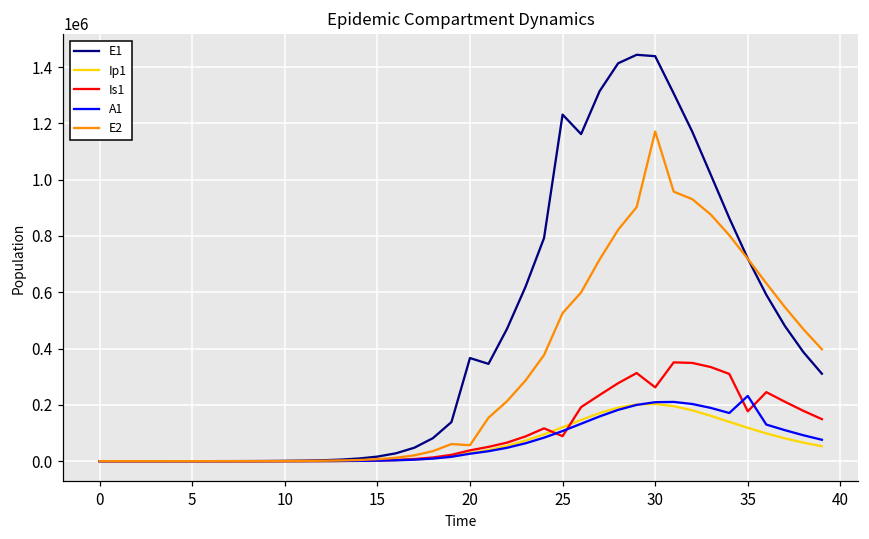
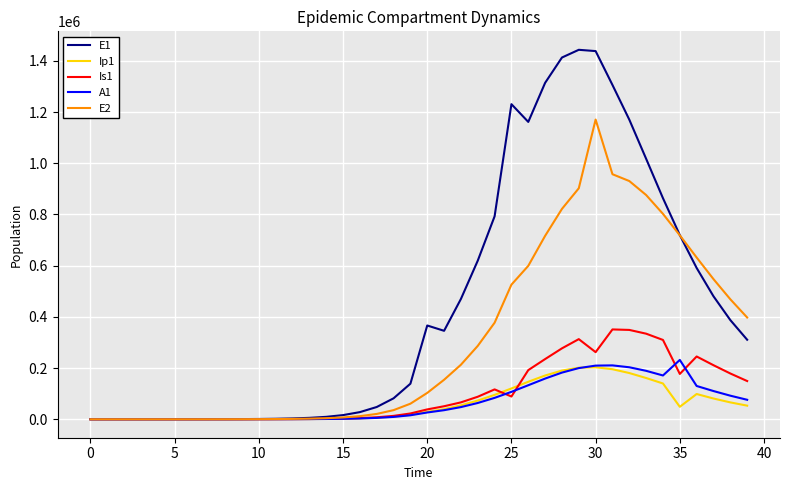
  {
    "E1": {
      "20": 370000,
      "25": 1230000,
      "30": 1440000
    },
    "Ip1": {
      "25": 120000,
-     "35": 120000
+     "35": 50000
    },
    "Is1": {
      "25": 90000,
      "30": 260000,
      "35": 180000
    },
    "A1": {
      "25": 110000,
      "35": 230000
    },
    "E2": {
-     "20": 60000,
+     "20": 100000,
      "25": 530000,
      "30": 1170000
    }
  }
